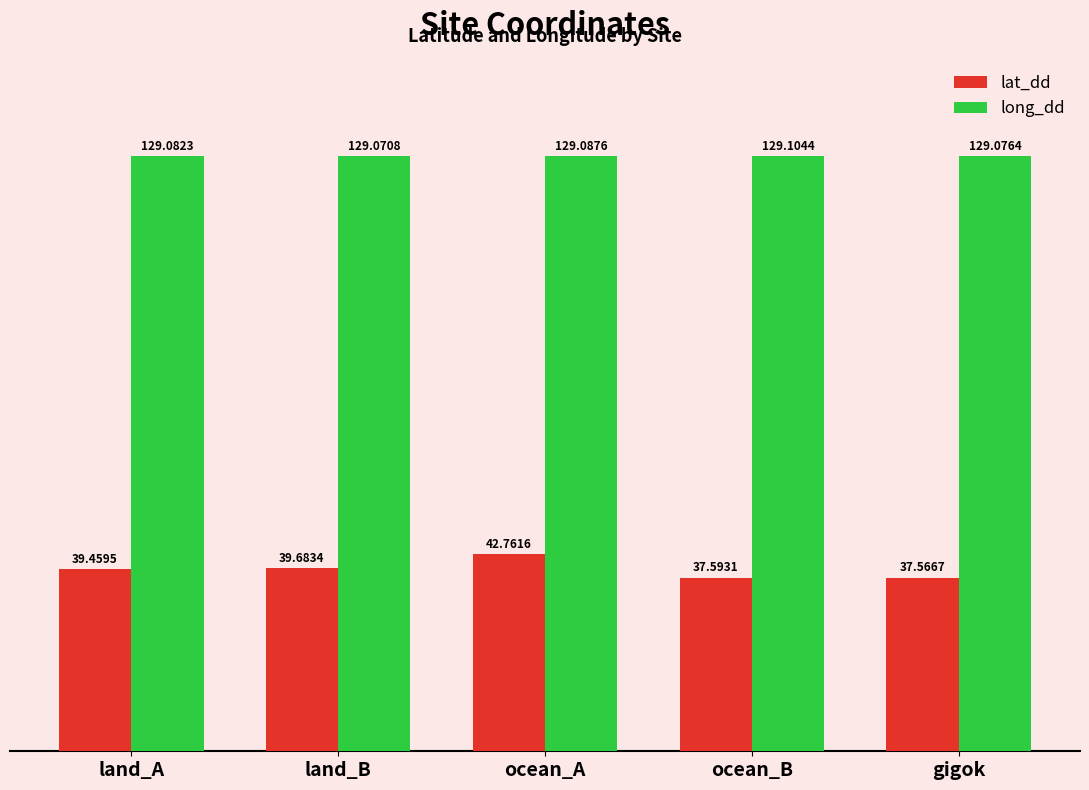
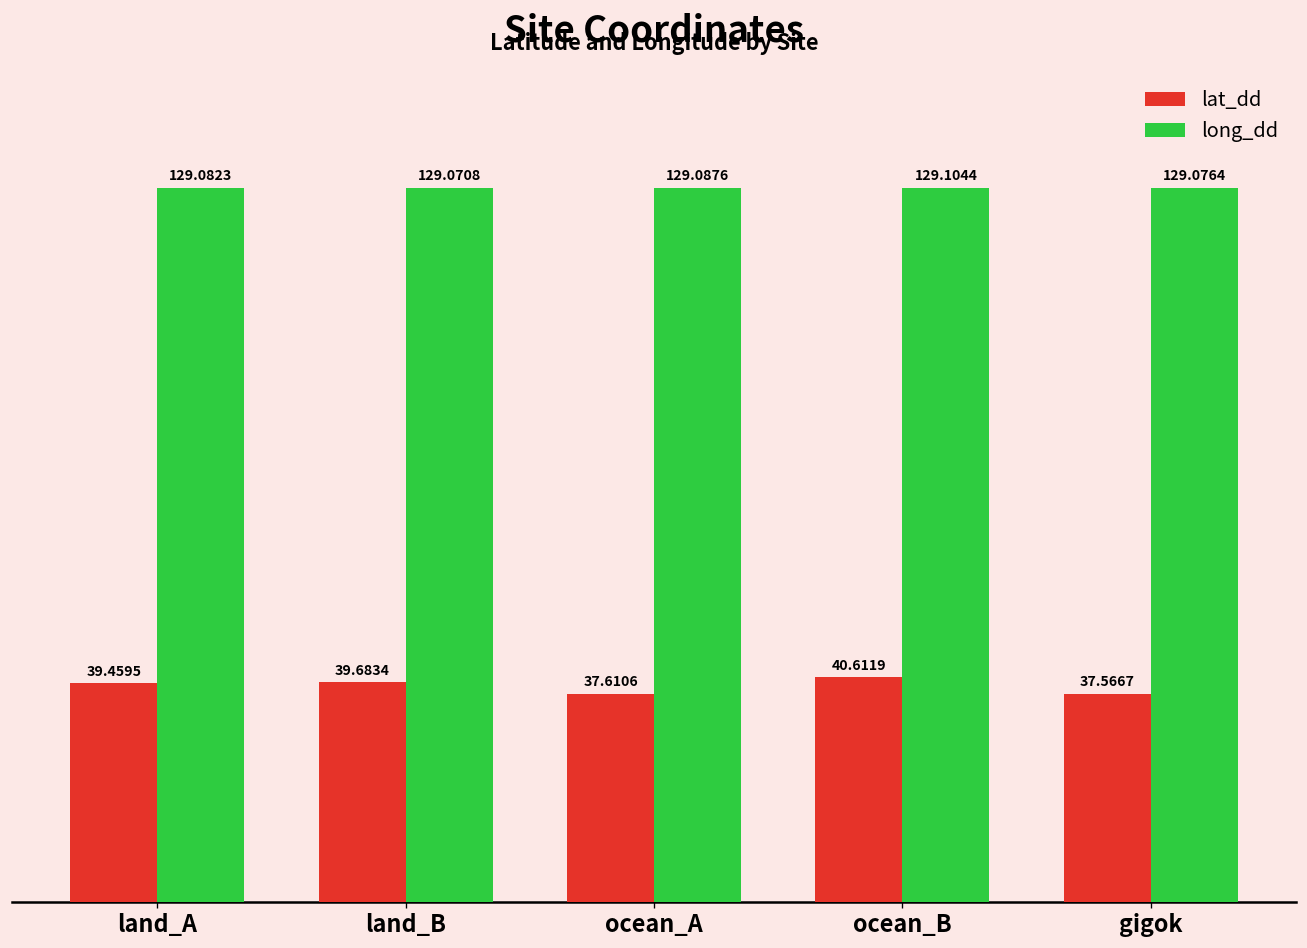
  {
    "lat_dd": {
      "land_A": 39.4595,
      "land_B": 39.6834,
-     "ocean_A": 42.7616,
-     "ocean_B": 37.5931,
+     "ocean_A": 37.6106,
+     "ocean_B": 40.6119,
      "gigok": 37.5667
    },
    "long_dd": {
      "land_A": 129.0823,
      "land_B": 129.0708,
      "ocean_A": 129.0876,
      "ocean_B": 129.1044,
      "gigok": 129.0764
    }
  }
